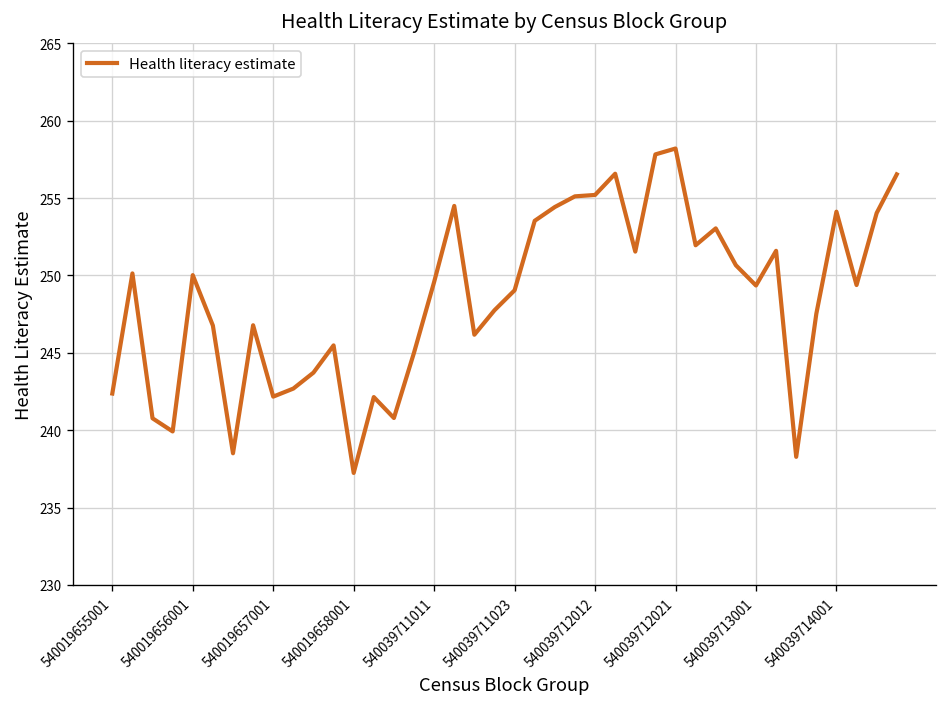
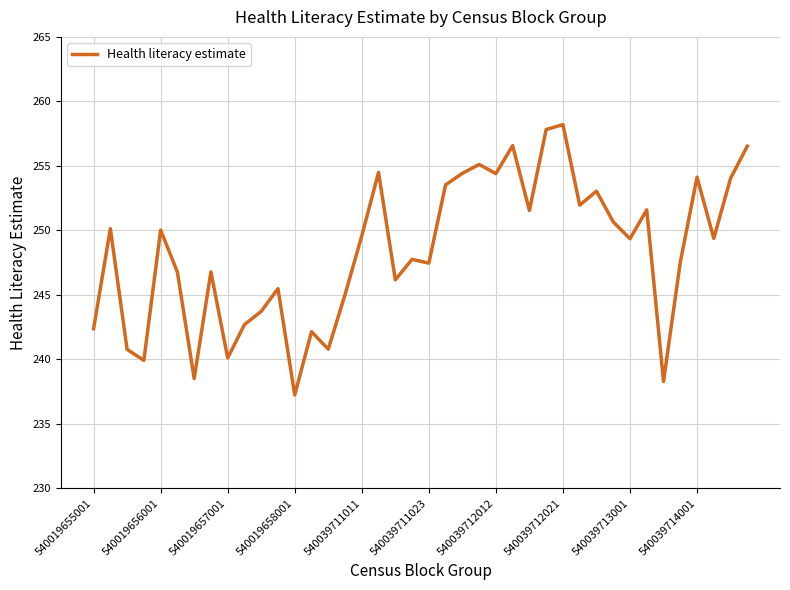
  {
    "540019655001": 242.4,
    "540019656001": 250.0,
-   "540019657001": 242.2,
+   "540019657001": 240.1,
    "540019658001": 237.2,
    "540039711011": 249.6,
-   "540039711023": 249.0,
-   "540039712012": 255.2,
+   "540039711023": 247.5,
+   "540039712012": 254.4,
    "540039712021": 258.2,
    "540039713001": 249.4,
    "540039714001": 254.1
  }
